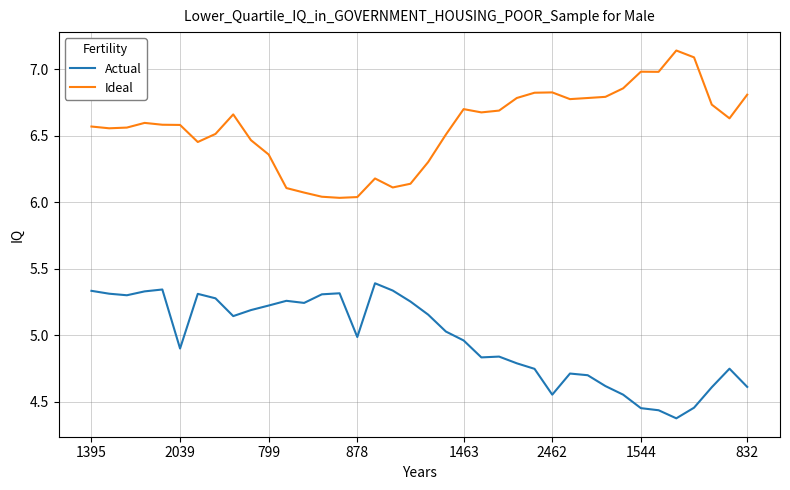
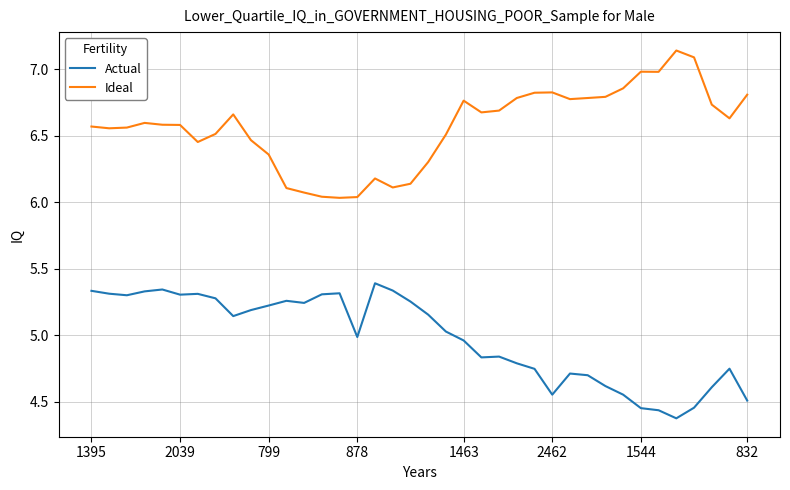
  {
    "Actual": {
      "1395": 5.33,
-     "2039": 4.90,
+     "2039": 5.30,
      "799": 5.22,
      "878": 4.99,
      "1463": 4.96,
      "2462": 4.55,
      "1544": 4.45,
-     "832": 4.61
+     "832": 4.51
    },
    "Ideal": {
      "1395": 6.57,
      "2039": 6.58,
      "799": 6.36,
      "878": 6.04,
-     "1463": 6.70,
+     "1463": 6.76,
      "2462": 6.82,
      "1544": 6.98,
      "832": 6.81
    }
  }
